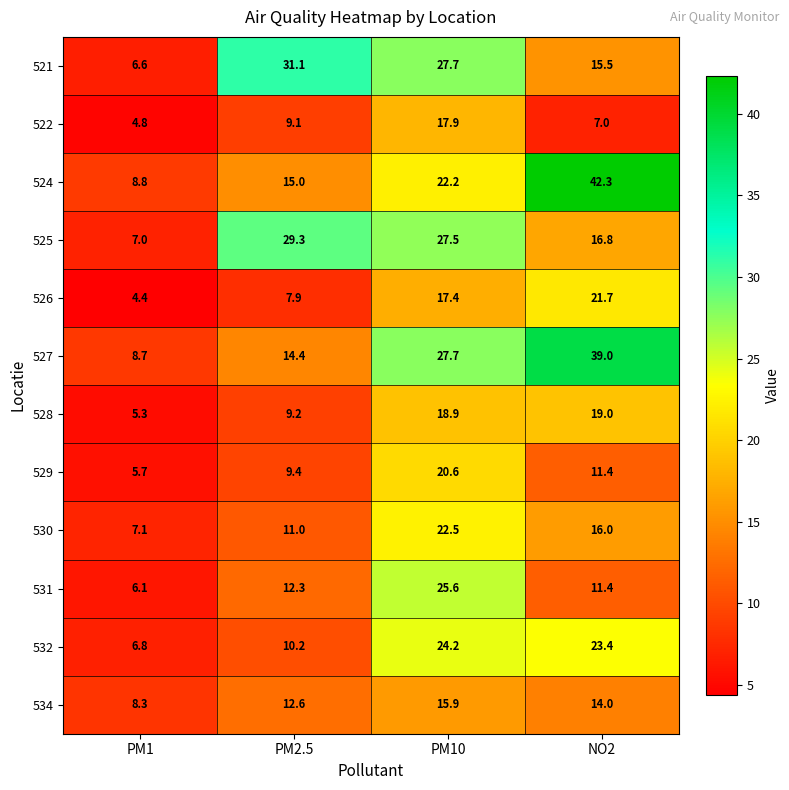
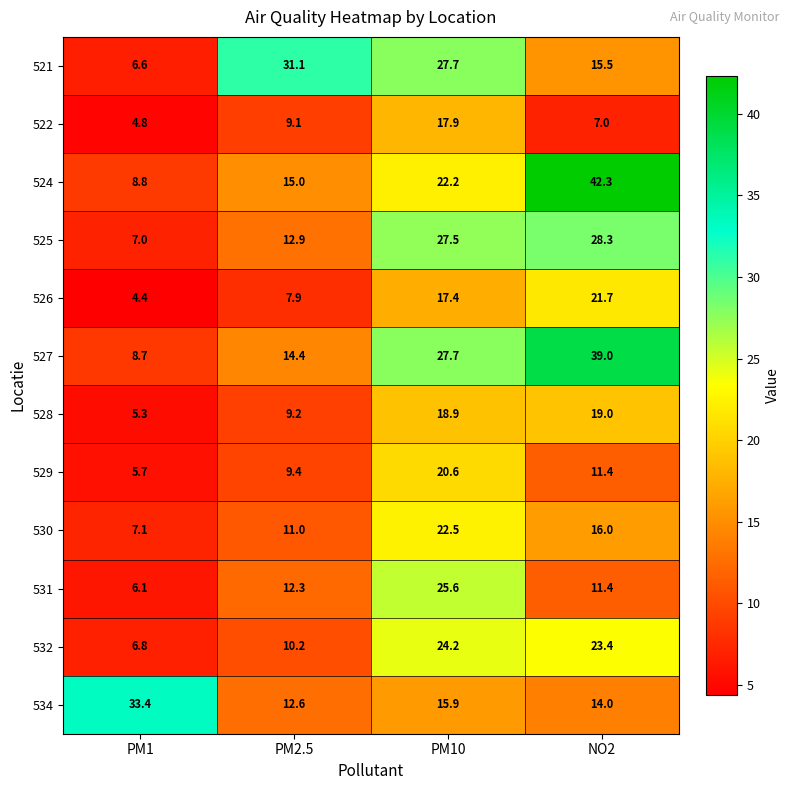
  {
    "521": {
      "PM1": 6.6,
      "PM2.5": 31.1,
      "PM10": 27.7,
      "NO2": 15.5
    },
    "522": {
      "PM1": 4.8,
      "PM2.5": 9.1,
      "PM10": 17.9,
      "NO2": 7.0
    },
    "524": {
      "PM1": 8.8,
      "PM2.5": 15.0,
      "PM10": 22.2,
      "NO2": 42.3
    },
    "525": {
      "PM1": 7.0,
-     "PM2.5": 29.3,
+     "PM2.5": 12.9,
      "PM10": 27.5,
-     "NO2": 16.8
+     "NO2": 28.3
    },
    "526": {
      "PM1": 4.4,
      "PM2.5": 7.9,
      "PM10": 17.4,
      "NO2": 21.7
    },
    "527": {
      "PM1": 8.7,
      "PM2.5": 14.4,
      "PM10": 27.7,
      "NO2": 39.0
    },
    "528": {
      "PM1": 5.3,
      "PM2.5": 9.2,
      "PM10": 18.9,
      "NO2": 19.0
    },
    "529": {
      "PM1": 5.7,
      "PM2.5": 9.4,
      "PM10": 20.6,
      "NO2": 11.4
    },
    "530": {
      "PM1": 7.1,
      "PM2.5": 11.0,
      "PM10": 22.5,
      "NO2": 16.0
    },
    "531": {
      "PM1": 6.1,
      "PM2.5": 12.3,
      "PM10": 25.6,
      "NO2": 11.4
    },
    "532": {
      "PM1": 6.8,
      "PM2.5": 10.2,
      "PM10": 24.2,
      "NO2": 23.4
    },
    "534": {
-     "PM1": 8.3,
+     "PM1": 33.4,
      "PM2.5": 12.6,
      "PM10": 15.9,
      "NO2": 14.0
    }
  }
